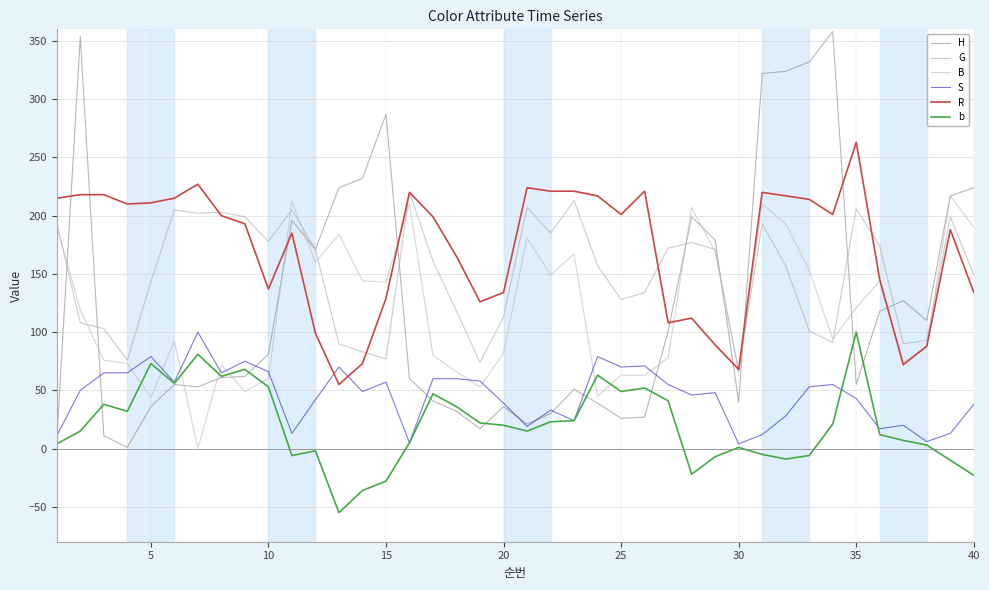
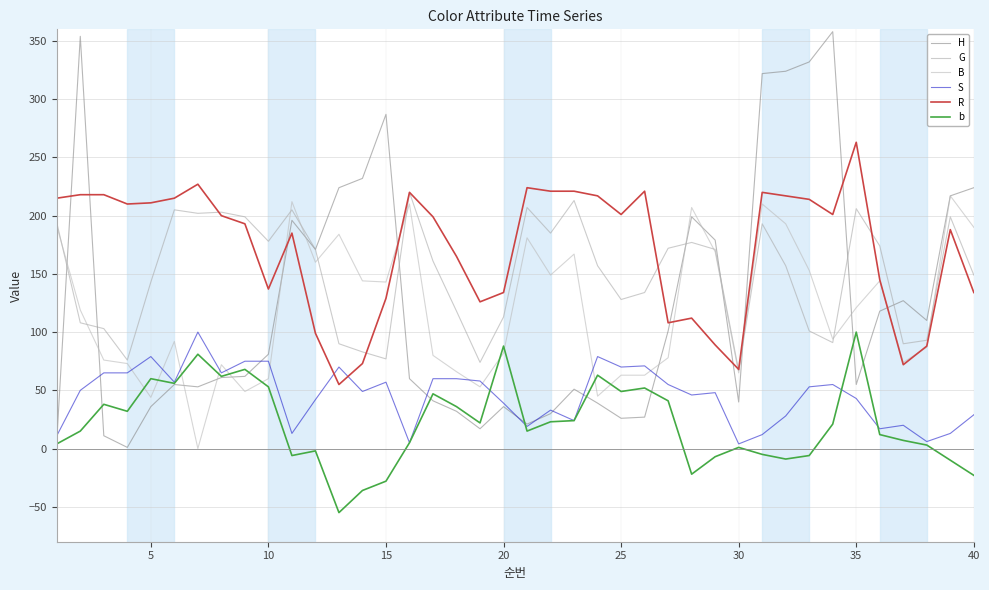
  {
    "S": {
      "5": 79,
-     "10": 66,
+     "10": 75,
      "15": 57,
      "20": 39,
      "25": 70,
      "30": 4,
      "35": 43,
-     "40": 38
+     "40": 29
    },
    "R": {
      "5": 211,
      "10": 137,
      "15": 129,
      "20": 134,
      "25": 201,
      "35": 263,
      "40": 134
    },
    "b": {
-     "5": 73,
+     "5": 60,
      "10": 53,
      "15": -28,
-     "20": 20,
+     "20": 88,
      "25": 49,
      "30": 1,
      "35": 100,
      "40": -23
    }
  }
